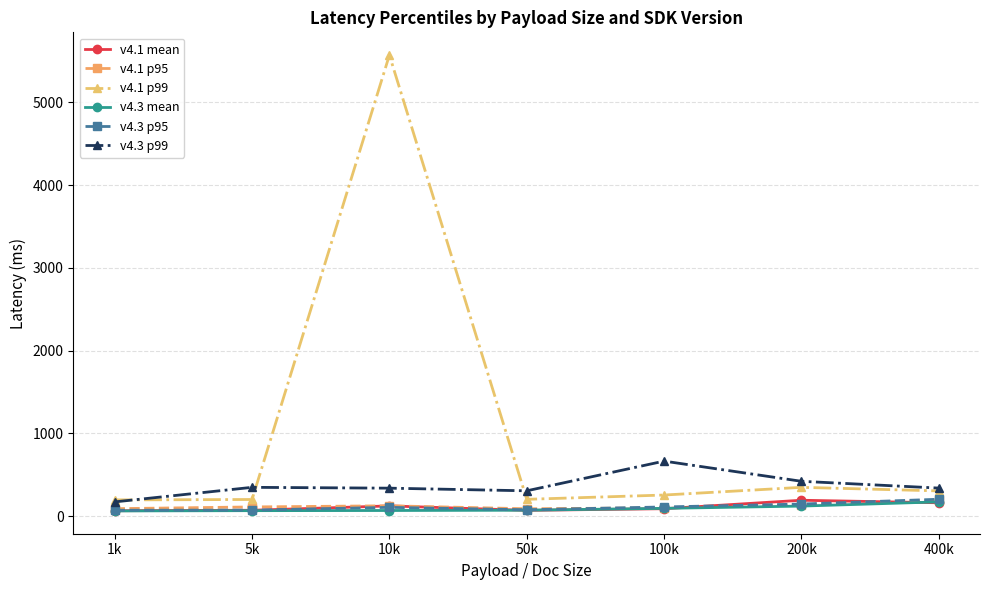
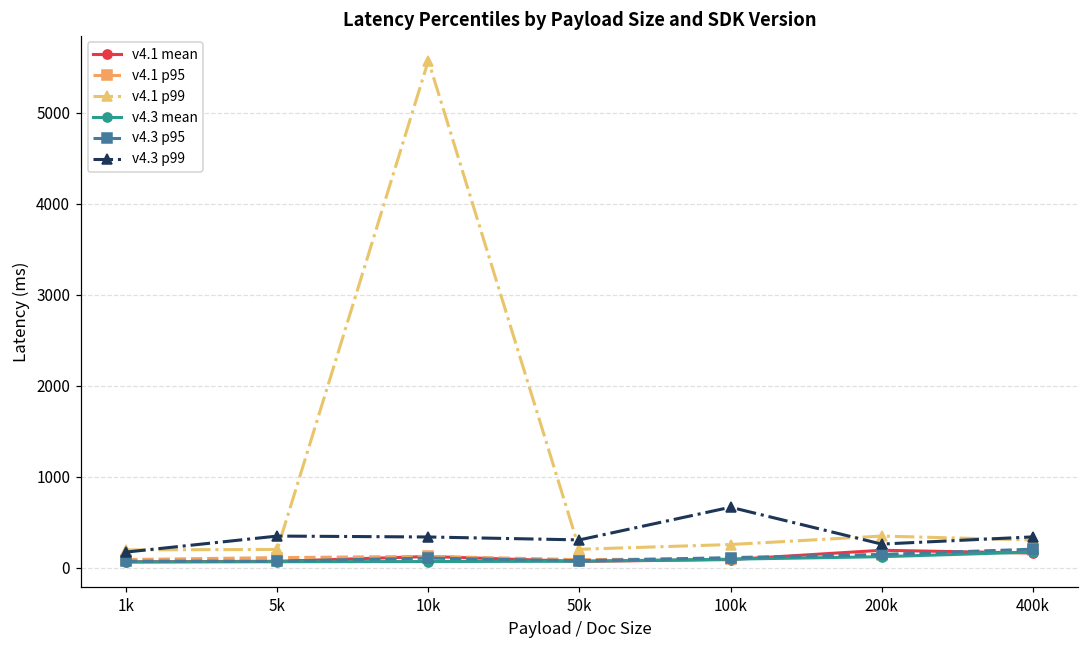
  {
    "v4.1 mean": {
      "200k": 200
    },
    "v4.3 p99": {
      "5k": 300,
      "10k": 300,
      "50k": 300,
      "100k": 700,
-     "200k": 400,
+     "200k": 300,
      "400k": 300
    }
  }
